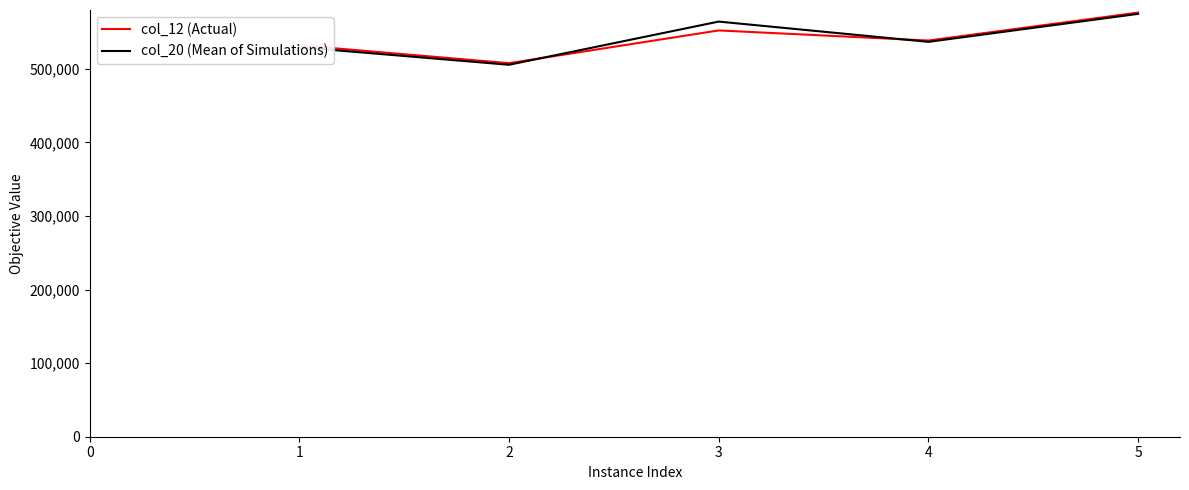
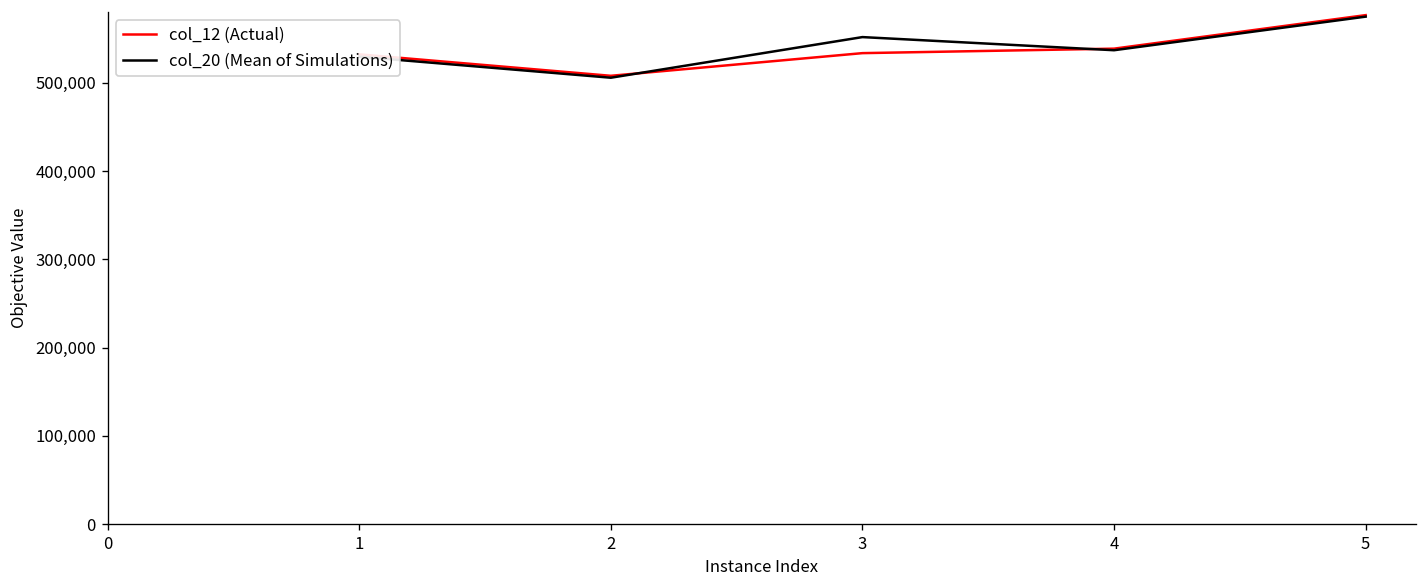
  {
    "col_12 (Actual)": {
-     "3": "550,000"
+     "3": "530,000"
    },
    "col_20 (Mean of Simulations)": {
-     "3": "560,000"
+     "3": "550,000"
    }
  }
